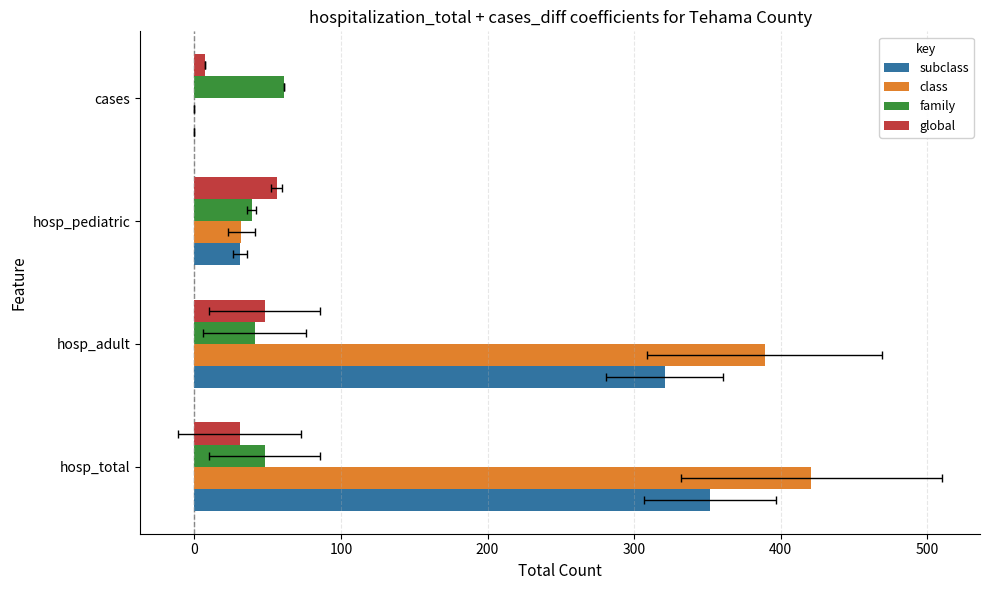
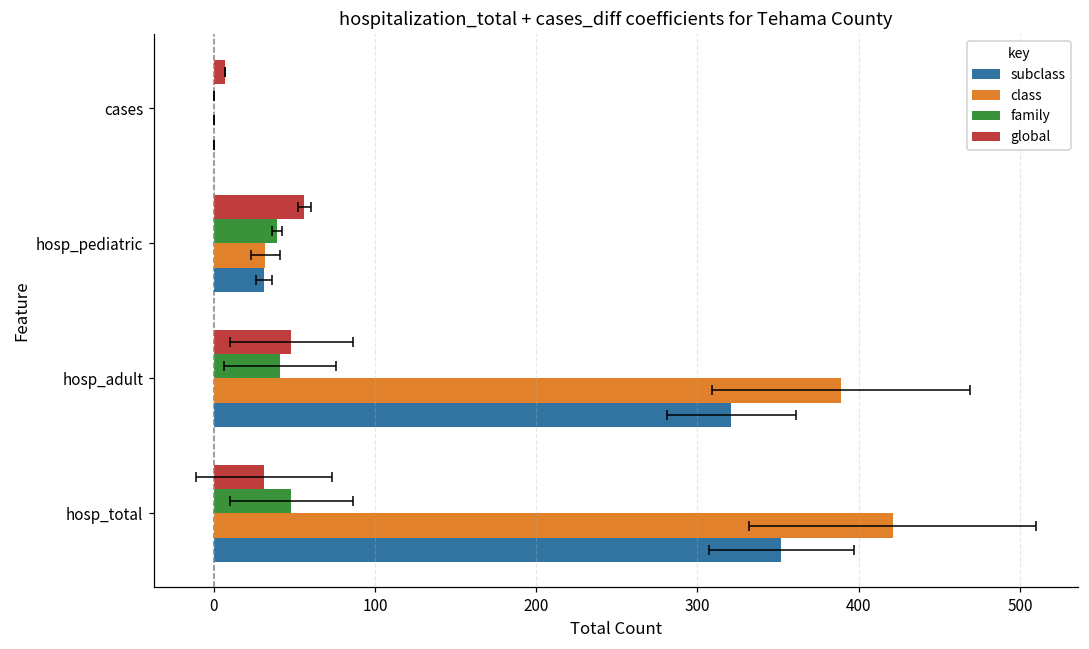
  {
    "class": {
      "cases": 0,
      "hosp_pediatric": 32,
      "hosp_adult": 389,
      "hosp_total": 421
    },
    "family": {
-     "cases": 61,
+     "cases": 0,
      "hosp_pediatric": 39,
      "hosp_adult": 41,
      "hosp_total": 48
    },
    "global": {
      "cases": 7,
      "hosp_pediatric": 56,
      "hosp_adult": 48,
      "hosp_total": 31
    }
  }
